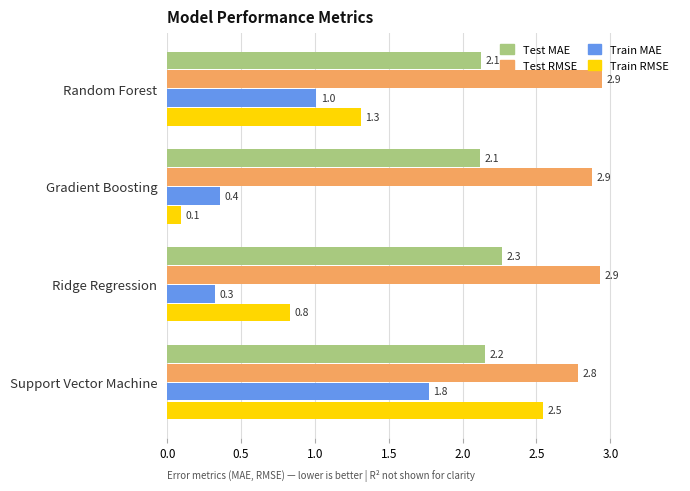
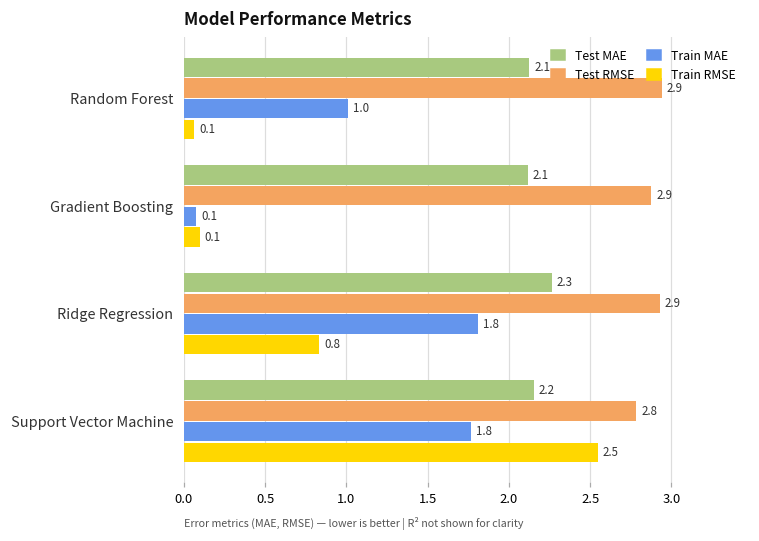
  {
    "Test MAE": {
      "Random Forest": 2.1,
      "Gradient Boosting": 2.1,
      "Ridge Regression": 2.3,
      "Support Vector Machine": 2.2
    },
    "Test RMSE": {
      "Random Forest": 2.9,
      "Gradient Boosting": 2.9,
      "Ridge Regression": 2.9,
      "Support Vector Machine": 2.8
    },
    "Train MAE": {
      "Random Forest": 1.0,
-     "Gradient Boosting": 0.4,
-     "Ridge Regression": 0.3,
+     "Gradient Boosting": 0.1,
+     "Ridge Regression": 1.8,
      "Support Vector Machine": 1.8
    },
    "Train RMSE": {
-     "Random Forest": 1.3,
+     "Random Forest": 0.1,
      "Gradient Boosting": 0.1,
      "Ridge Regression": 0.8,
      "Support Vector Machine": 2.5
    }
  }
